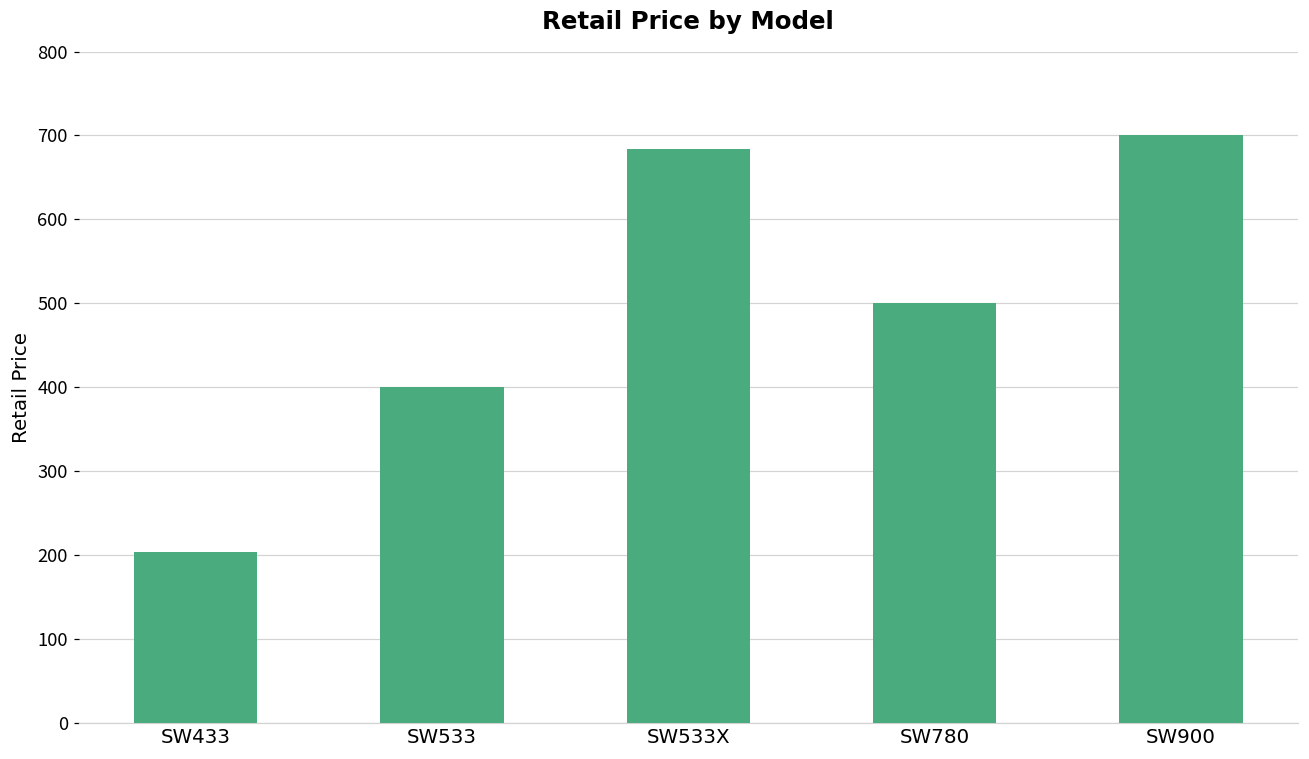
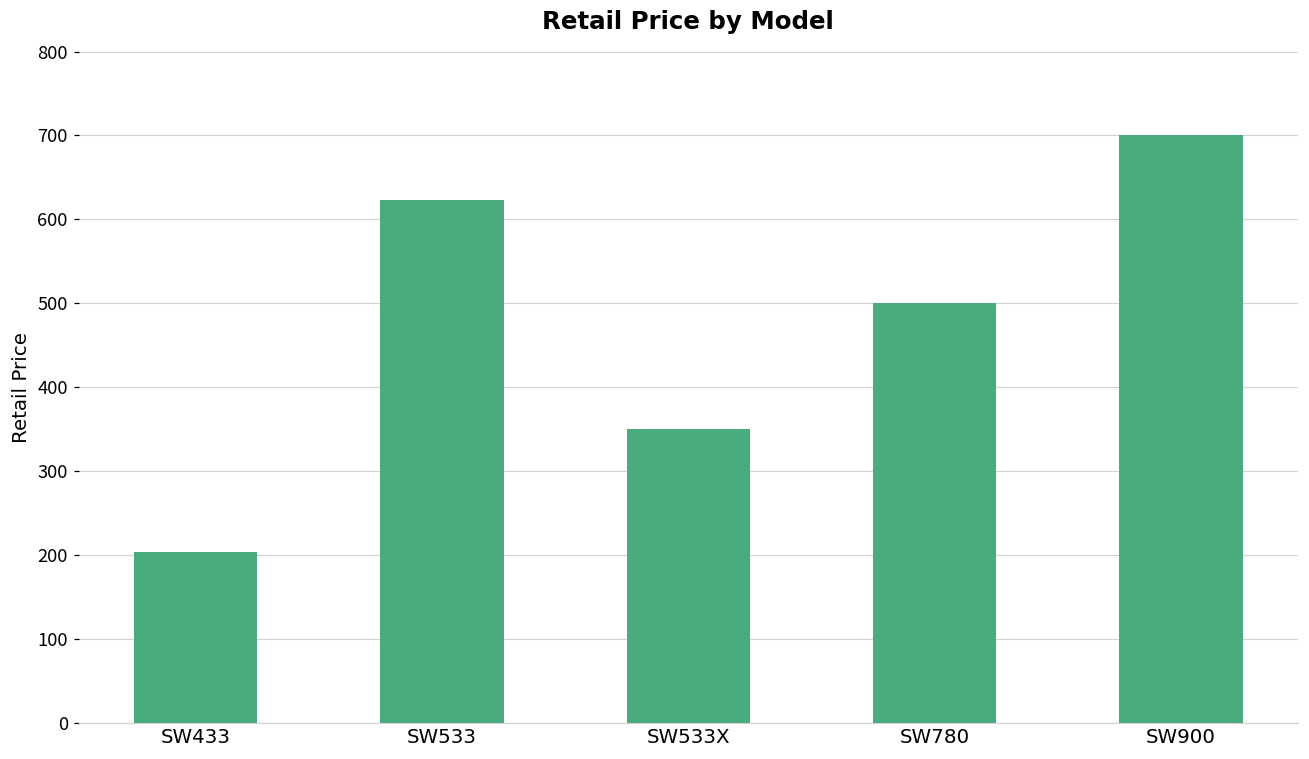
  {
    "SW433": 200,
-   "SW533": 400,
-   "SW533X": 680,
+   "SW533": 620,
+   "SW533X": 350,
    "SW780": 500,
    "SW900": 700
  }
